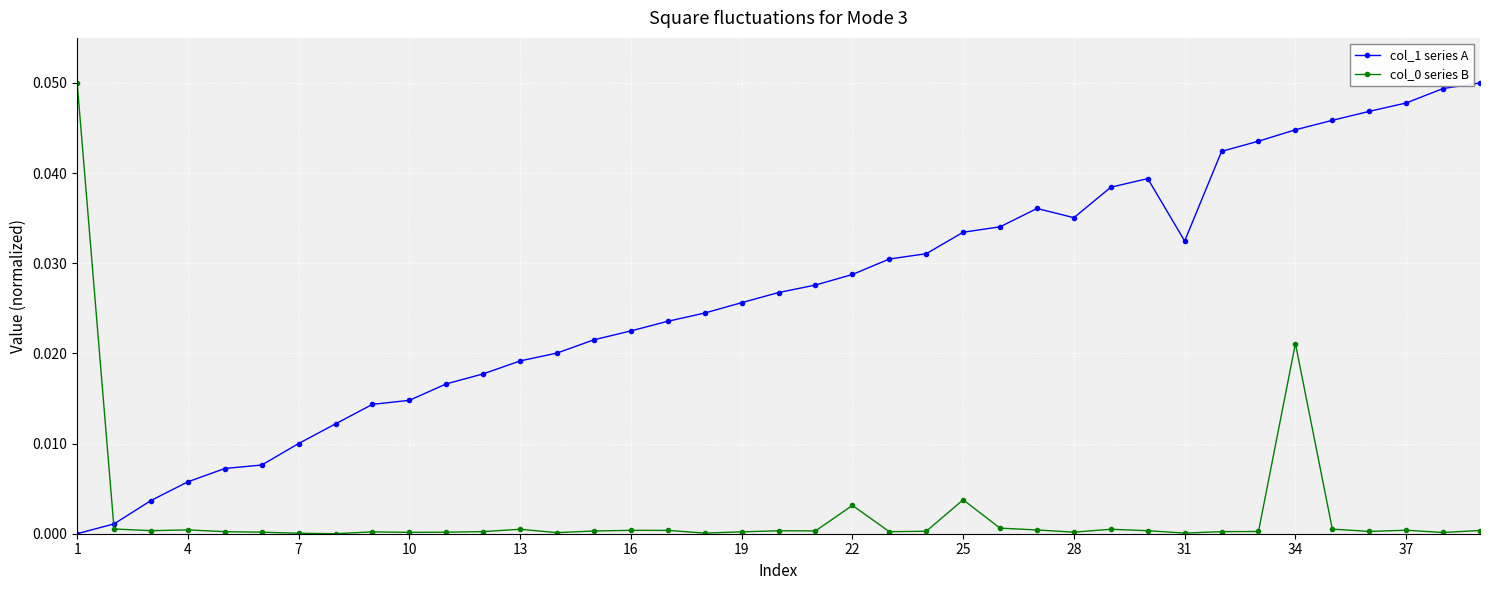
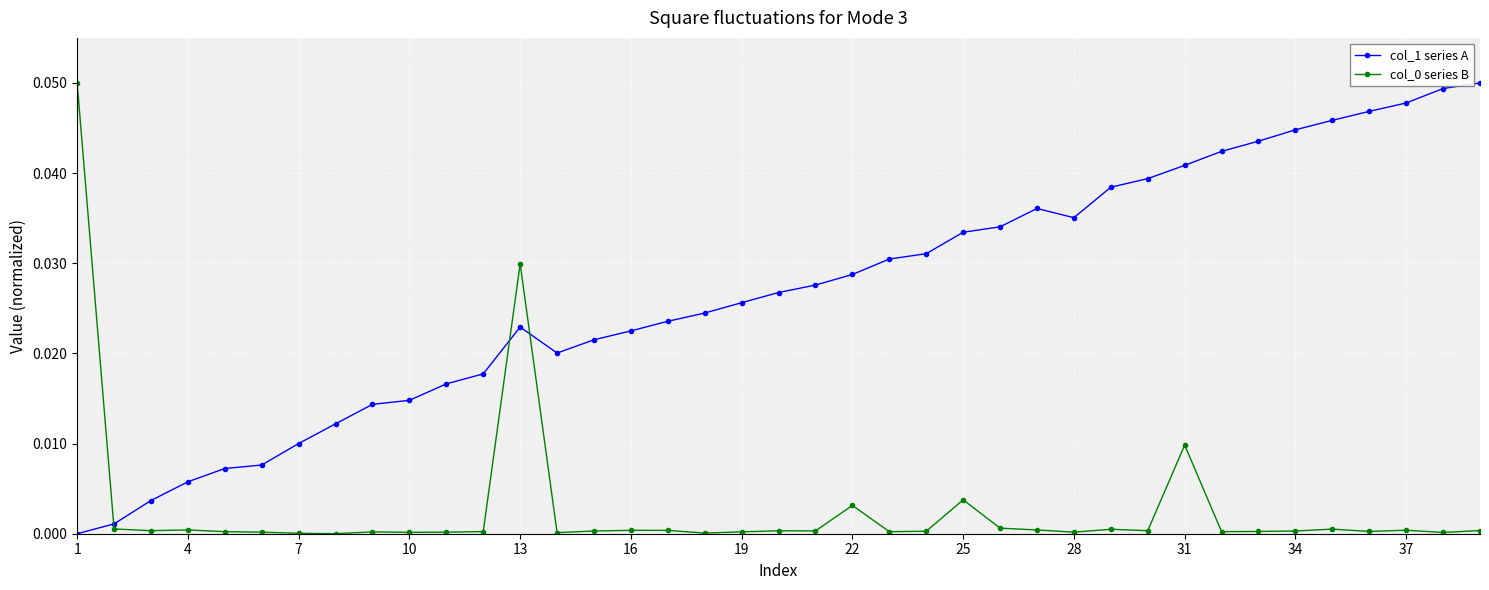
  {
    "col_1 series A": {
      "1": 0.000,
      "4": 0.006,
      "7": 0.010,
      "10": 0.015,
-     "13": 0.019,
+     "13": 0.023,
      "16": 0.022,
      "19": 0.026,
      "22": 0.029,
      "25": 0.033,
      "28": 0.035,
-     "31": 0.032,
+     "31": 0.041,
      "34": 0.045,
      "37": 0.048
    },
    "col_0 series B": {
      "1": 0.050,
      "4": 0.000,
      "7": 0.000,
      "10": 0.000,
-     "13": 0.000,
+     "13": 0.030,
      "16": 0.000,
      "19": 0.000,
      "22": 0.003,
      "25": 0.004,
      "28": 0.000,
-     "31": 0.000,
-     "34": 0.021,
+     "31": 0.010,
+     "34": 0.000,
      "37": 0.000
    }
  }
